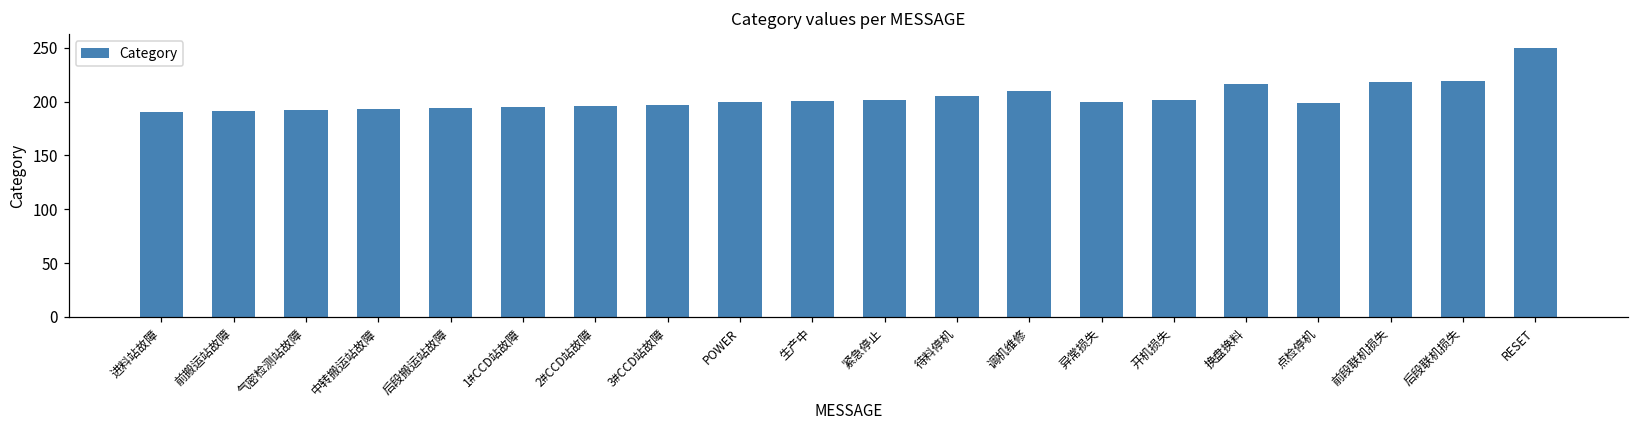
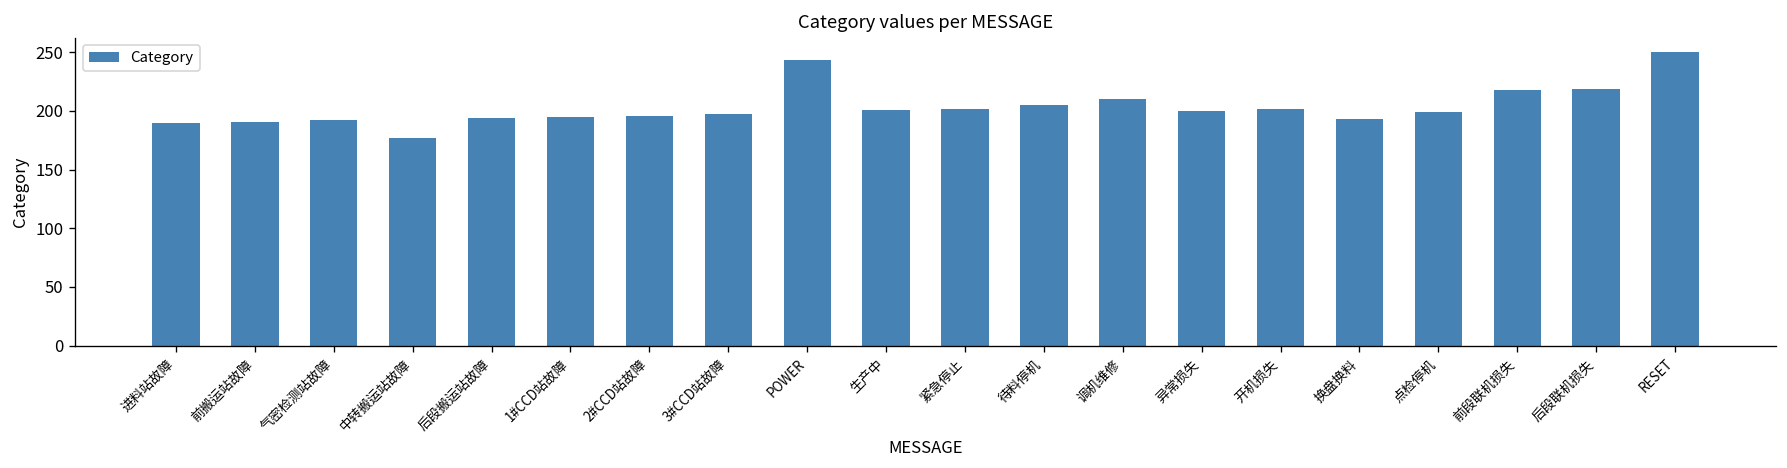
  {
    "进料站故障": 190,
    "前搬运站故障": 190,
    "气密检测站故障": 190,
-   "中转搬运站故障": 190,
+   "中转搬运站故障": 180,
    "后段搬运站故障": 190,
    "1#CCD站故障": 200,
    "2#CCD站故障": 200,
    "3#CCD站故障": 200,
-   "POWER": 200,
+   "POWER": 240,
    "生产中": 200,
    "紧急停止": 200,
    "待料停机": 210,
    "调机维修": 210,
    "异常损失": 200,
    "开机损失": 200,
-   "换盘换料": 220,
+   "换盘换料": 190,
    "点检停机": 200,
    "前段联机损失": 220,
    "后段联机损失": 220,
    "RESET": 250
  }
